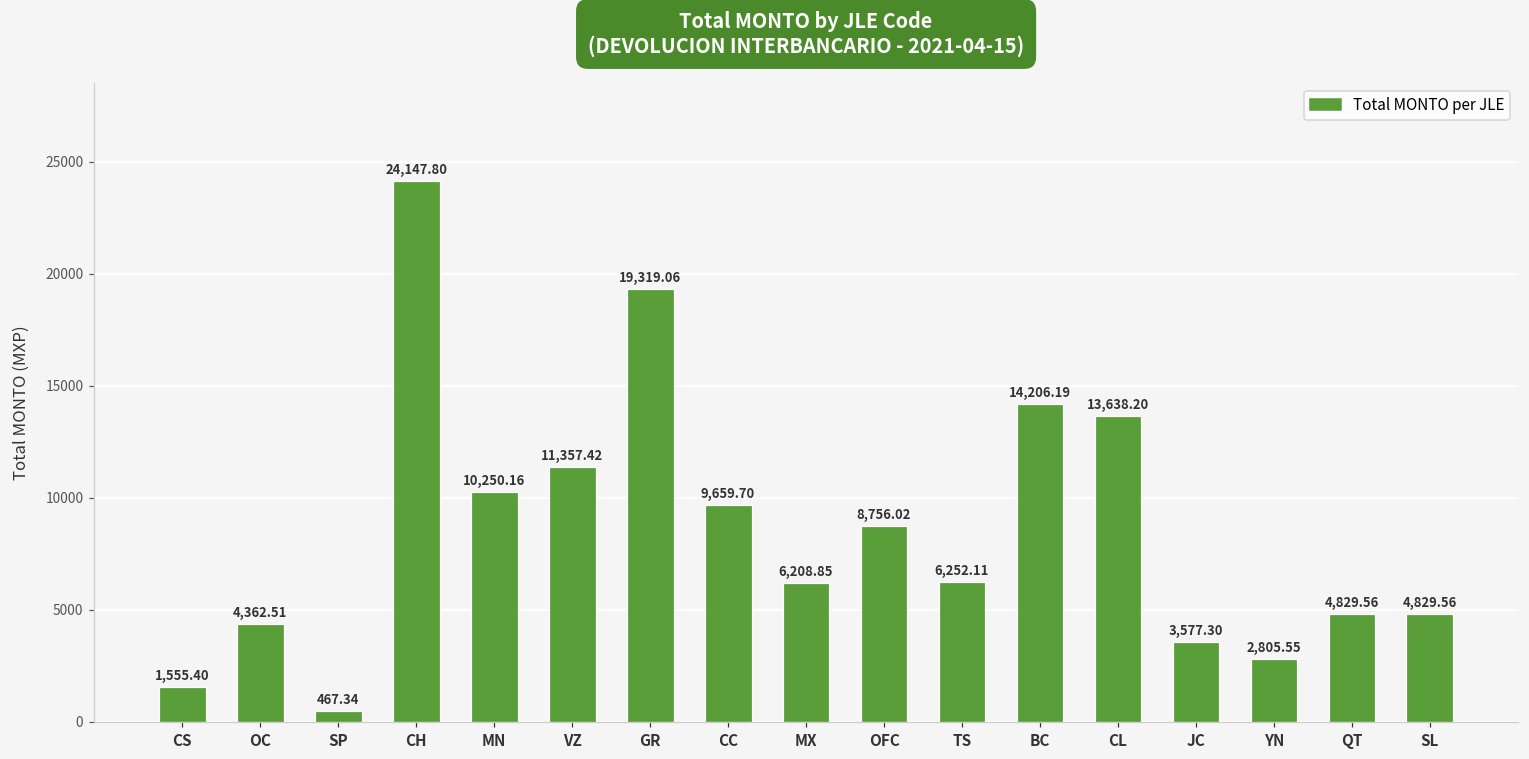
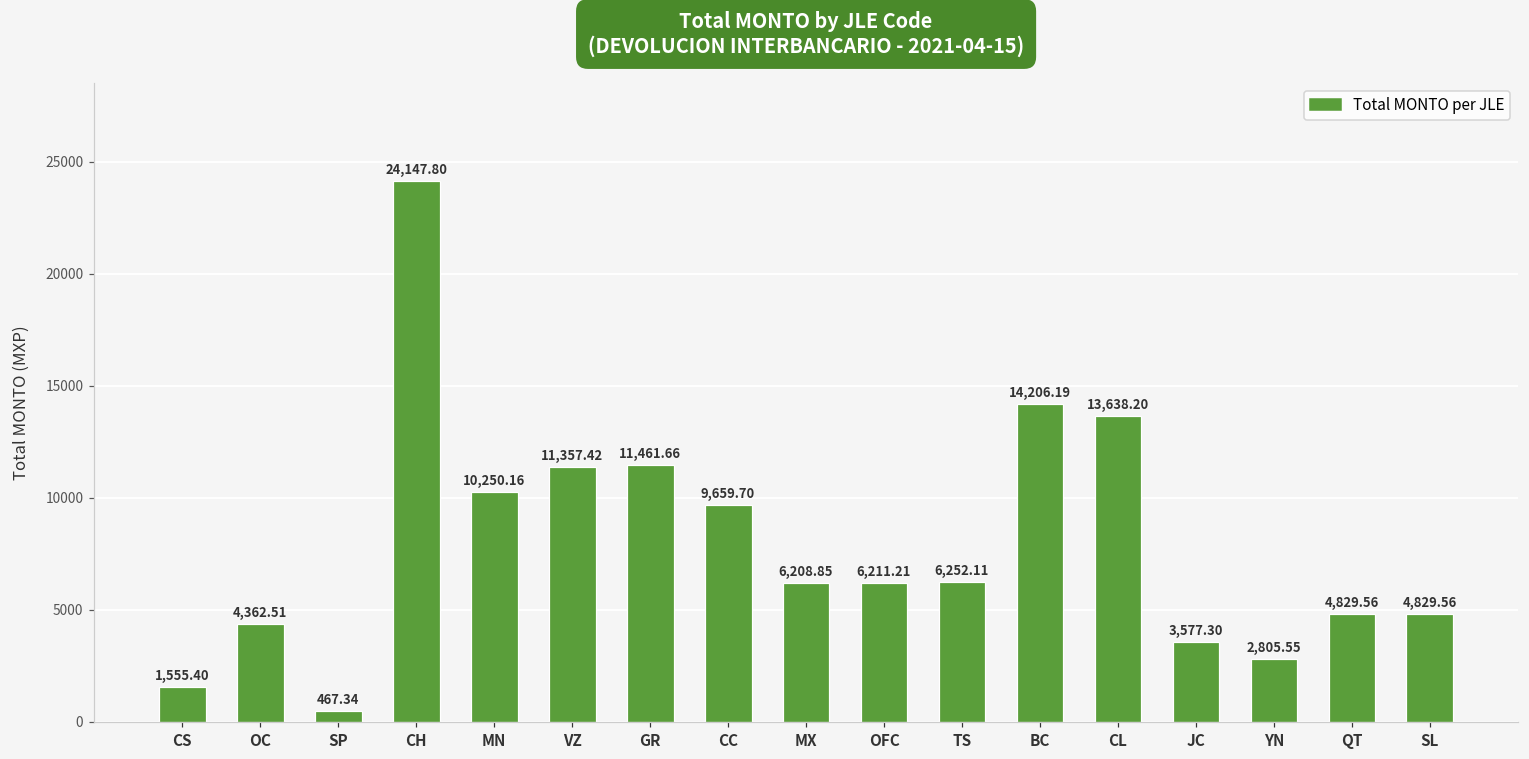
  {
    "CS": "1,555.40",
    "OC": "4,362.51",
    "SP": "467.34",
    "CH": "24,147.80",
    "MN": "10,250.16",
    "VZ": "11,357.42",
-   "GR": "19,319.06",
+   "GR": "11,461.66",
    "CC": "9,659.70",
    "MX": "6,208.85",
-   "OFC": "8,756.02",
+   "OFC": "6,211.21",
    "TS": "6,252.11",
    "BC": "14,206.19",
    "CL": "13,638.20",
    "JC": "3,577.30",
    "YN": "2,805.55",
    "QT": "4,829.56",
    "SL": "4,829.56"
  }
